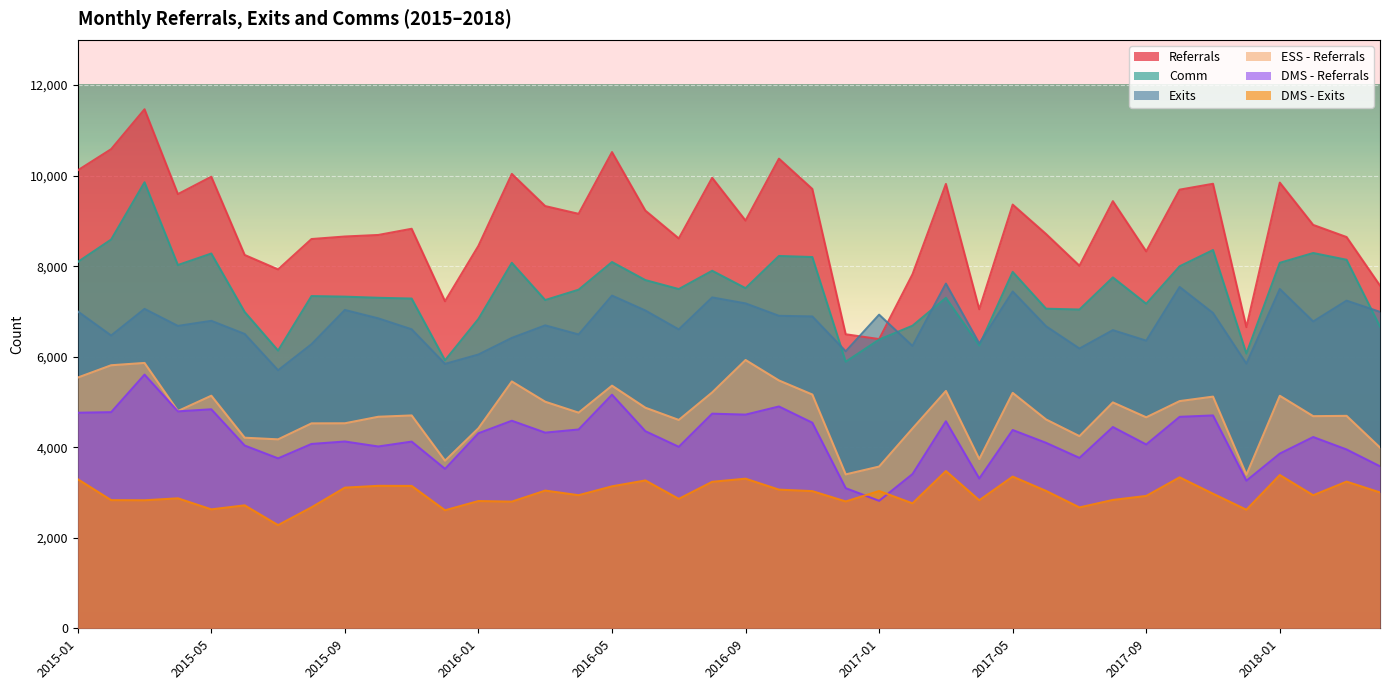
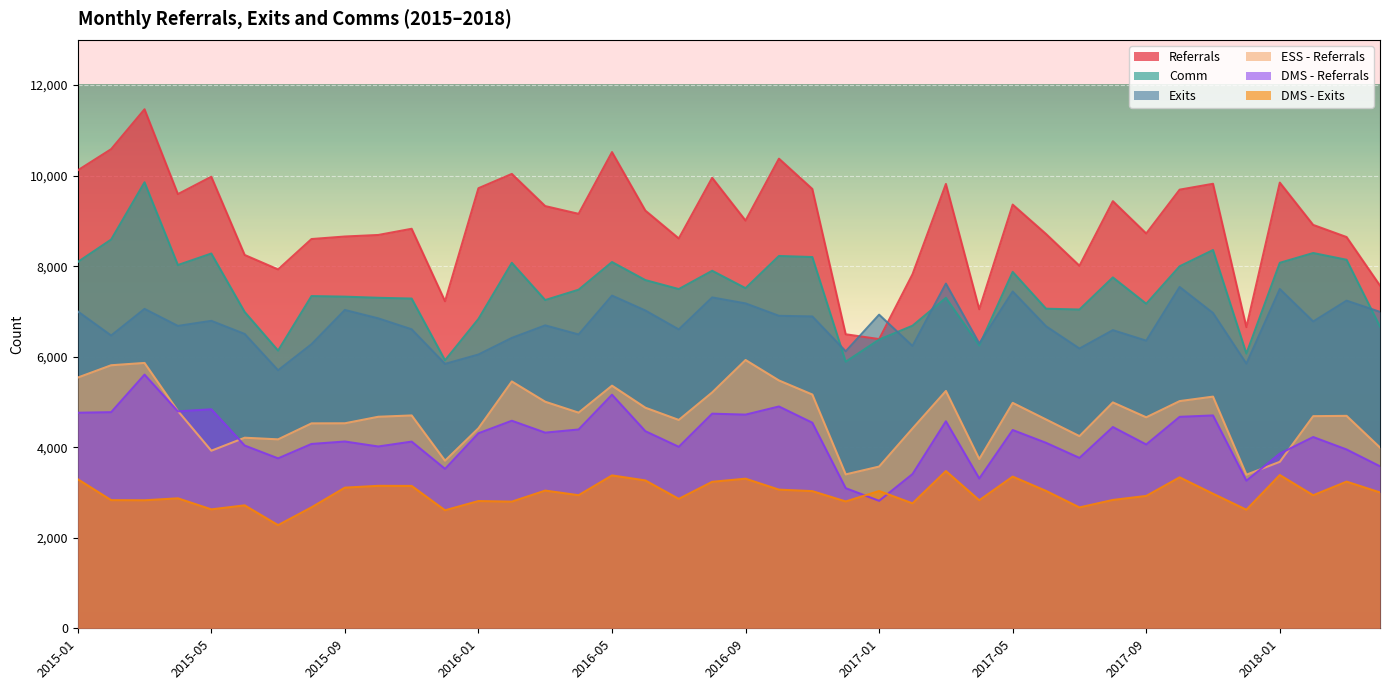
  {
    "Referrals": {
      "2015-01": "10,100",
      "2015-05": "10,000",
      "2015-09": "8,700",
-     "2016-01": "8,400",
+     "2016-01": "9,700",
      "2016-05": "10,500",
      "2016-09": "9,000",
      "2017-05": "9,400",
-     "2017-09": "8,300",
+     "2017-09": "8,700",
      "2018-01": "9,800"
    },
    "ESS - Referrals": {
      "2015-01": "5,500",
-     "2015-05": "5,100",
+     "2015-05": "3,900",
      "2015-09": "4,500",
      "2016-01": "4,400",
      "2016-05": "5,400",
      "2016-09": "5,900",
      "2017-01": "3,600",
-     "2017-05": "5,200",
+     "2017-05": "5,000",
      "2017-09": "4,700",
-     "2018-01": "5,100"
+     "2018-01": "3,700"
    },
    "DMS - Referrals": {
      "2015-01": "4,800",
      "2015-05": "4,800",
      "2015-09": "4,100",
      "2016-01": "4,300",
      "2016-05": "5,200",
      "2016-09": "4,700",
      "2017-01": "2,800",
      "2017-05": "4,400",
      "2017-09": "4,100",
      "2018-01": "3,900"
    },
    "DMS - Exits": {
      "2015-01": "3,300",
      "2015-05": "2,600",
      "2015-09": "3,100",
      "2016-01": "2,800",
-     "2016-05": "3,100",
+     "2016-05": "3,400",
      "2016-09": "3,300",
      "2017-01": "3,000",
      "2017-05": "3,400",
      "2017-09": "2,900",
      "2018-01": "3,400"
    }
  }
